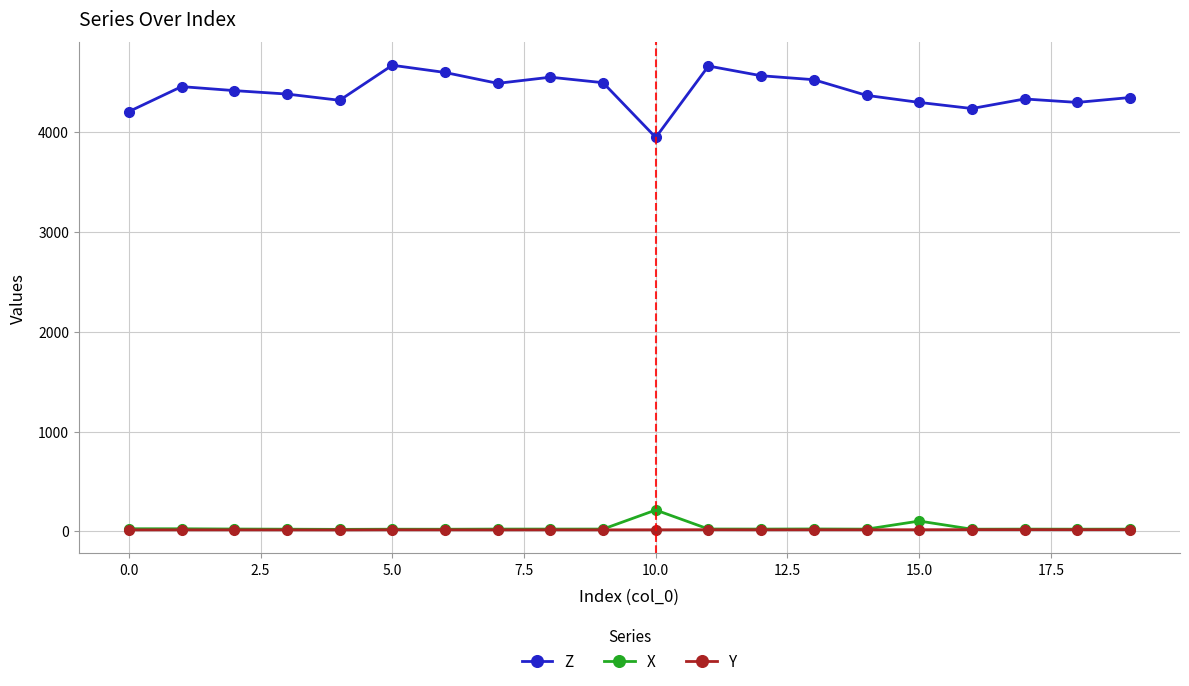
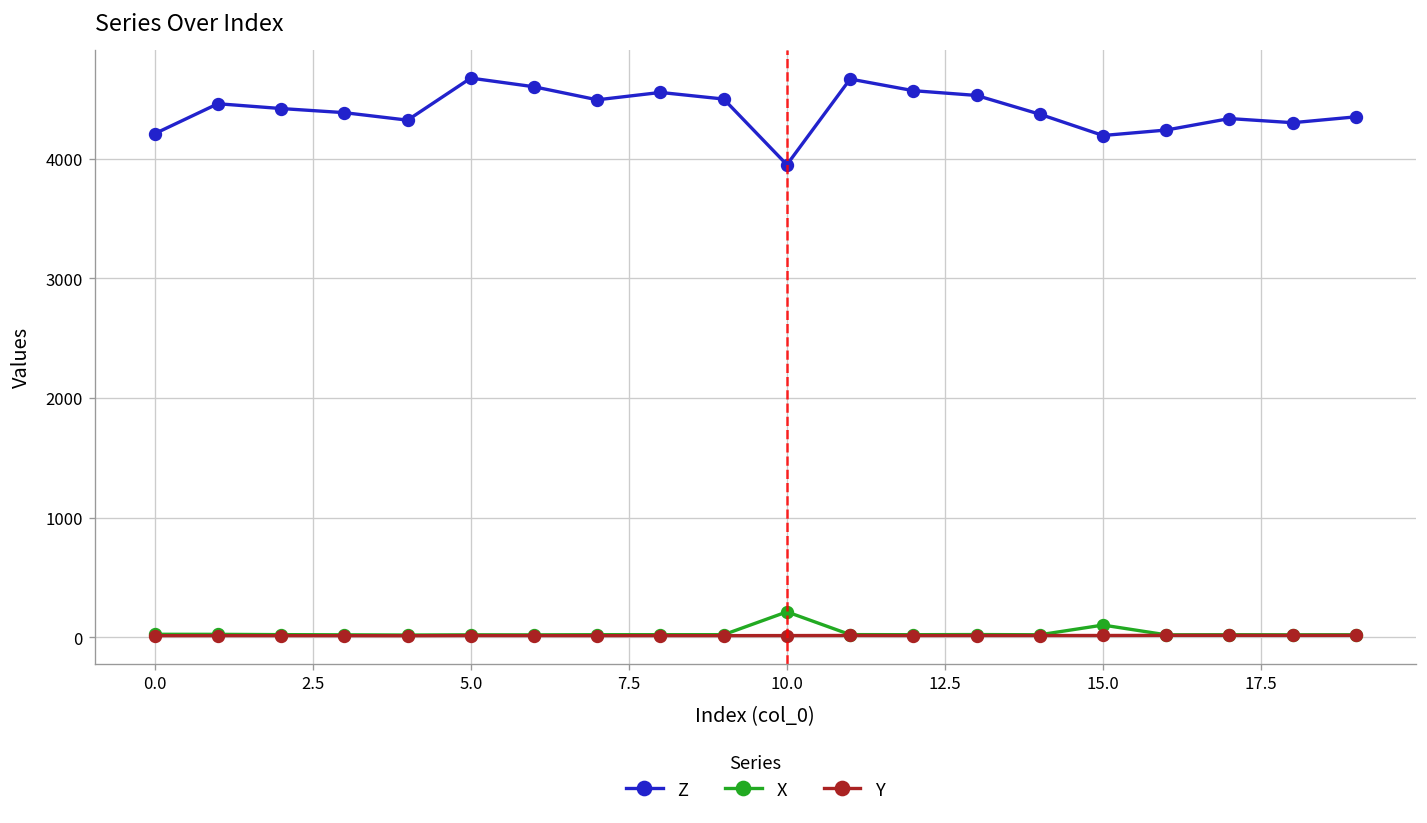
  {
    "Z": {
      "0.0": 4200,
      "5.0": 4700,
      "10.0": 3900,
-     "15.0": 4300
+     "15.0": 4200
    },
    "X": {
      "10.0": 200,
      "15.0": 100
    },
    "Y": {
      "10.0": 0,
      "15.0": 0
    }
  }
